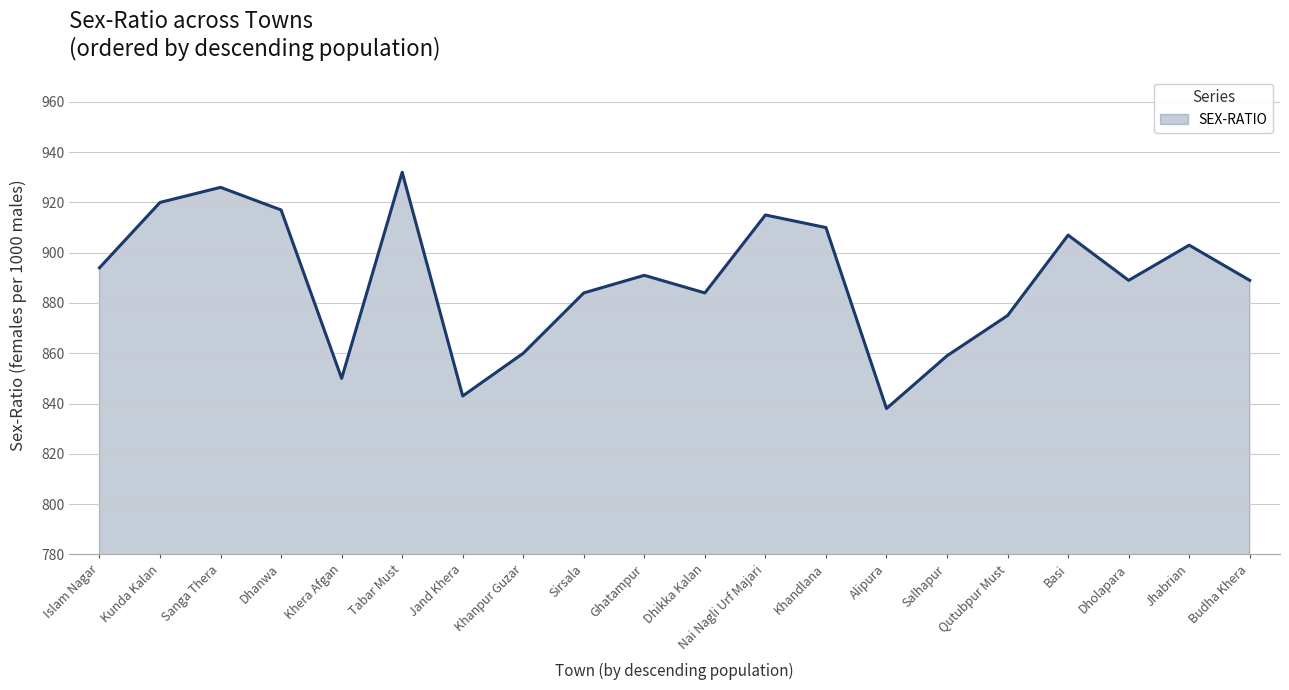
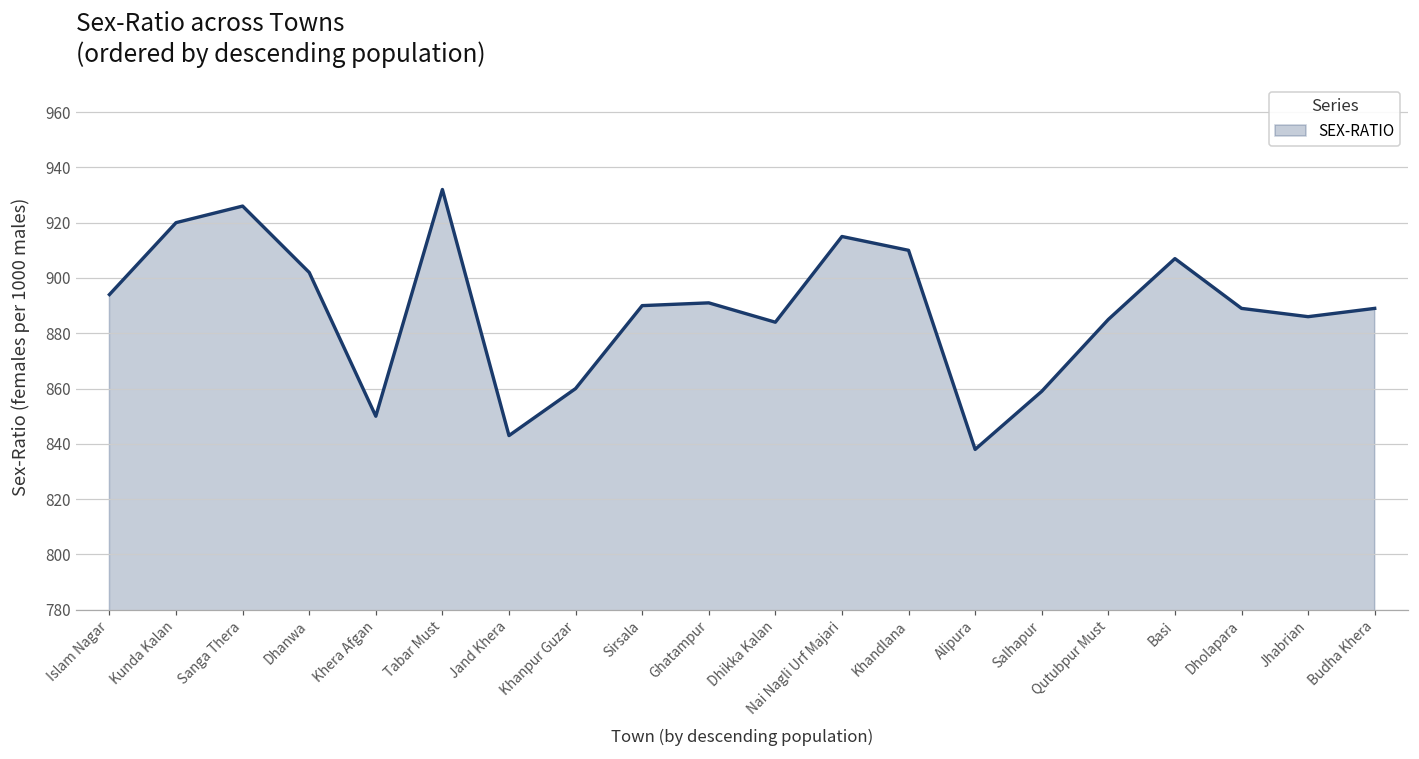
  {
    "Islam Nagar": 894,
    "Kunda Kalan": 920,
    "Sanga Thera": 926,
-   "Dhanwa": 917,
+   "Dhanwa": 902,
    "Khera Afgan": 850,
    "Tabar Must": 932,
    "Jand Khera": 843,
    "Khanpur Guzar": 860,
-   "Sirsala": 884,
+   "Sirsala": 890,
    "Ghatampur": 891,
    "Dhikka Kalan": 884,
    "Nai Nagli Urf Majari": 915,
    "Khandlana": 910,
    "Alipura": 838,
    "Salhapur": 859,
-   "Qutubpur Must": 875,
+   "Qutubpur Must": 885,
    "Basi": 907,
    "Dholapara": 889,
-   "Jhabrian": 903,
+   "Jhabrian": 886,
    "Budha Khera": 889
  }
